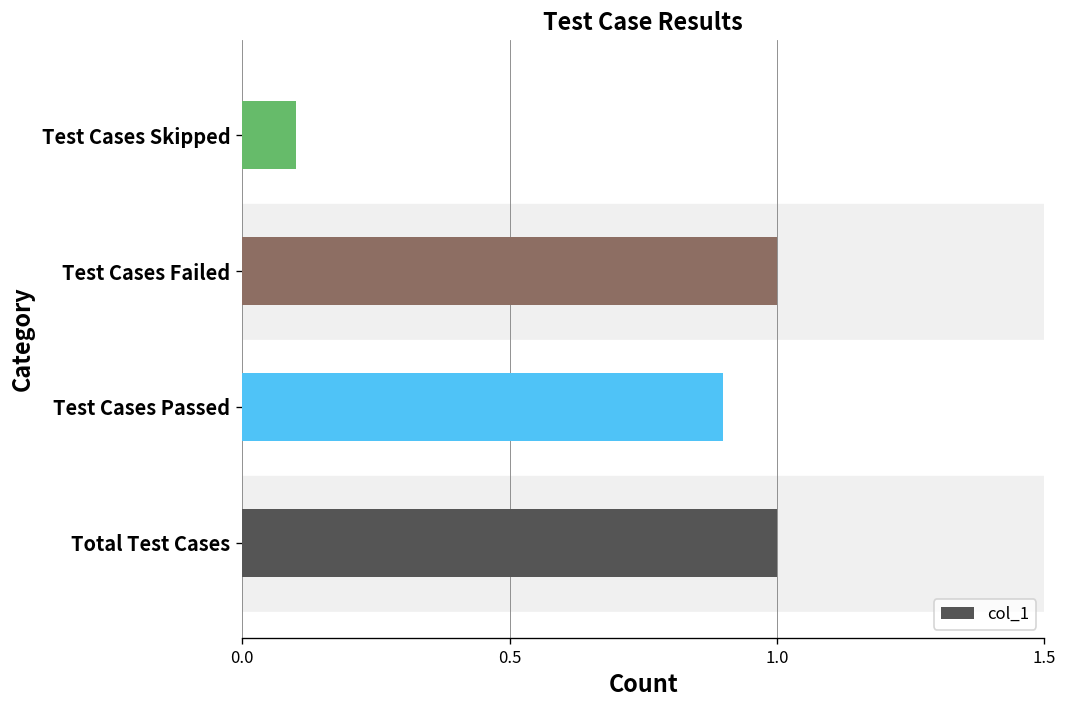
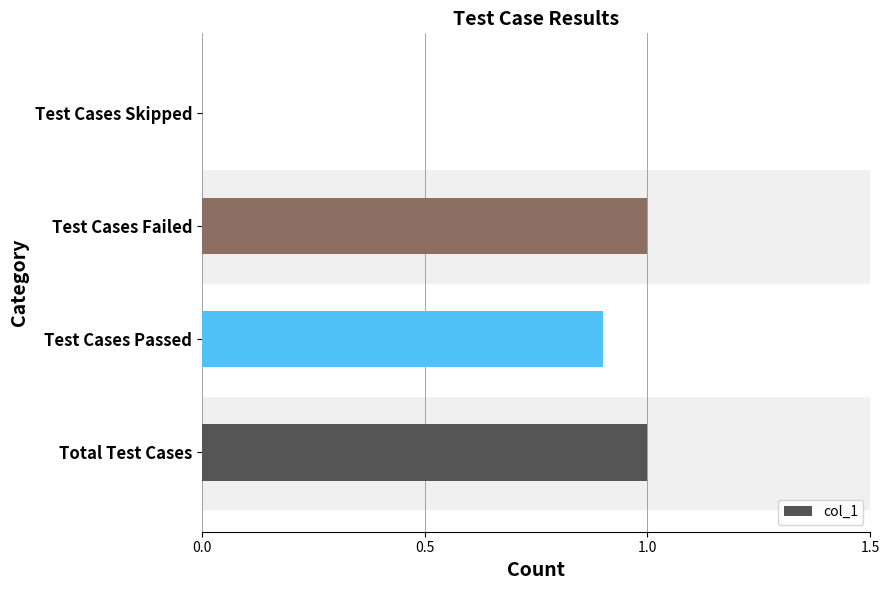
  {
-   "Test Cases Skipped": 0.1,
+   "Test Cases Skipped": 0.0,
    "Test Cases Failed": 1.0,
    "Test Cases Passed": 0.9,
    "Total Test Cases": 1.0
  }
